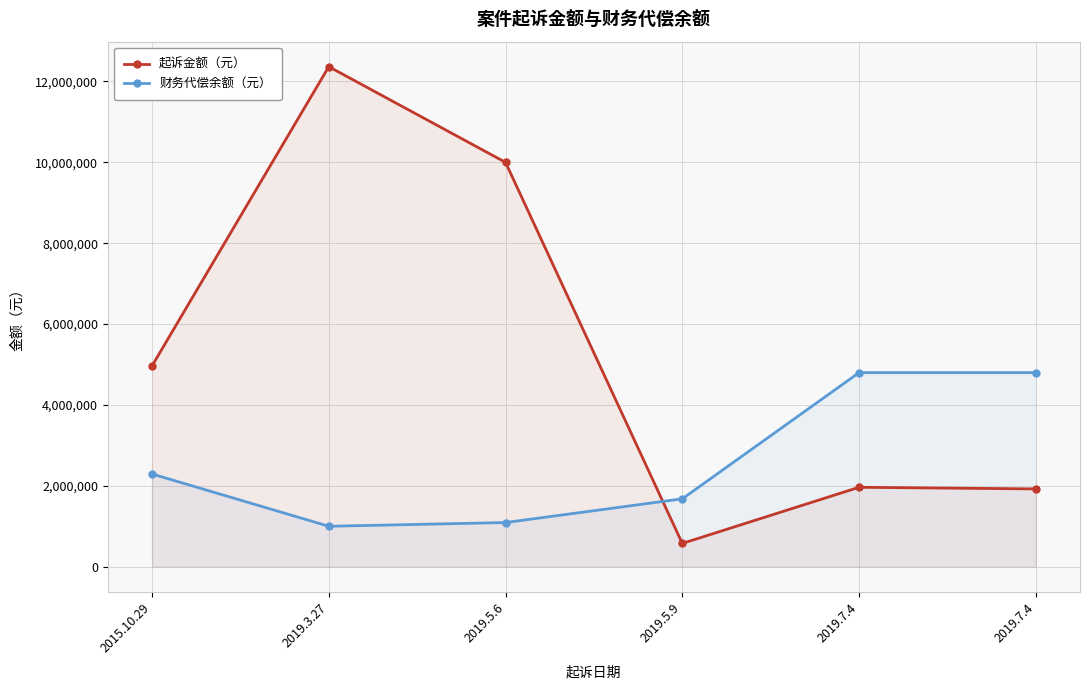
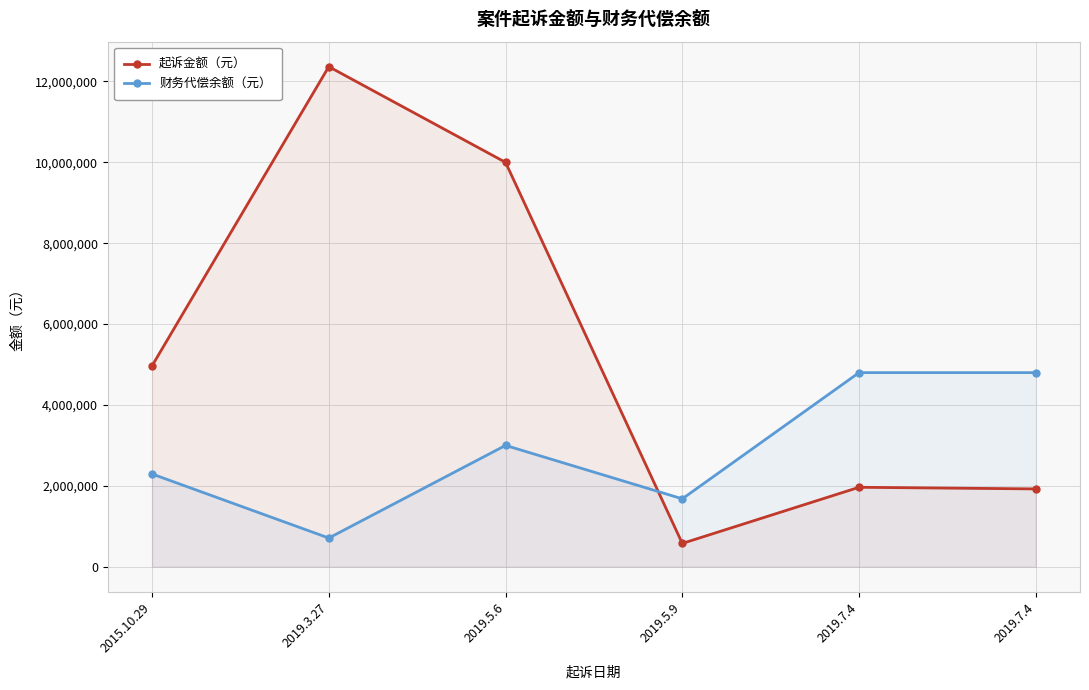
  {
    "起诉金额（元）": {
      "2015.10.29": "5,000,000",
      "2019.3.27": "12,400,000",
      "2019.5.6": "10,000,000",
      "2019.5.9": "600,000"
    },
    "财务代偿余额（元）": {
      "2015.10.29": "2,300,000",
-     "2019.3.27": "1,000,000",
-     "2019.5.6": "1,100,000",
+     "2019.3.27": "700,000",
+     "2019.5.6": "3,000,000",
      "2019.5.9": "1,700,000"
    }
  }
